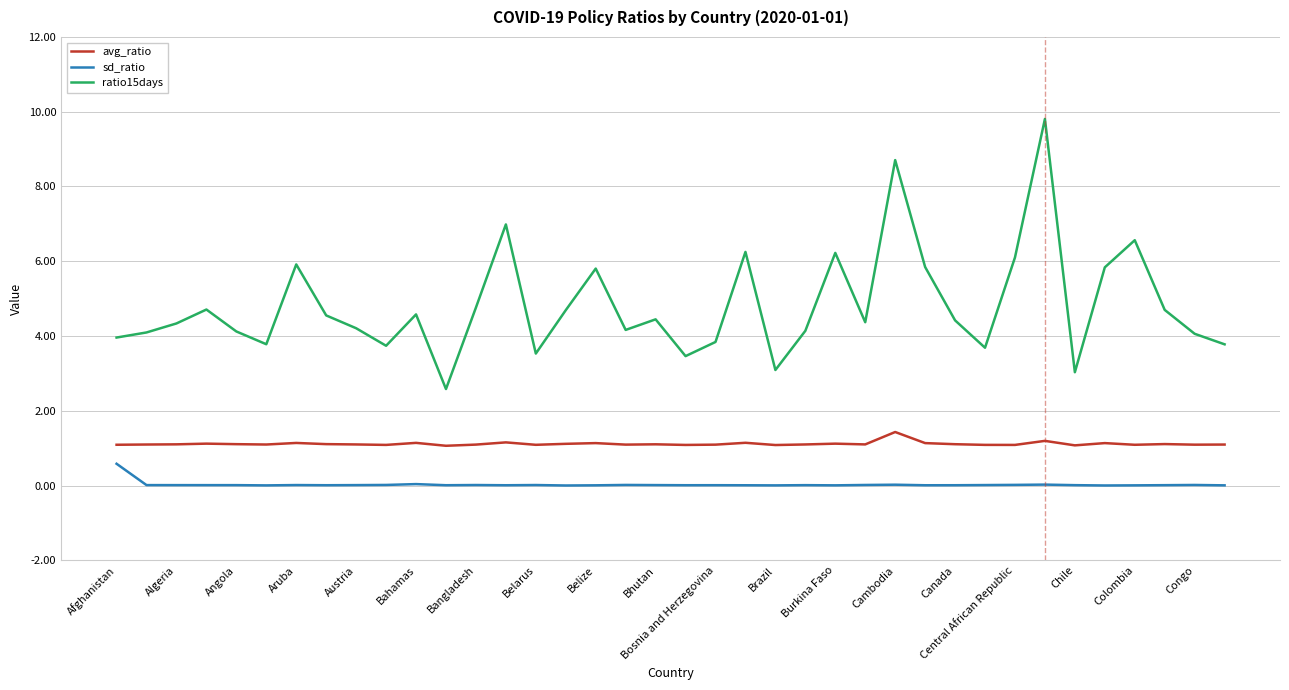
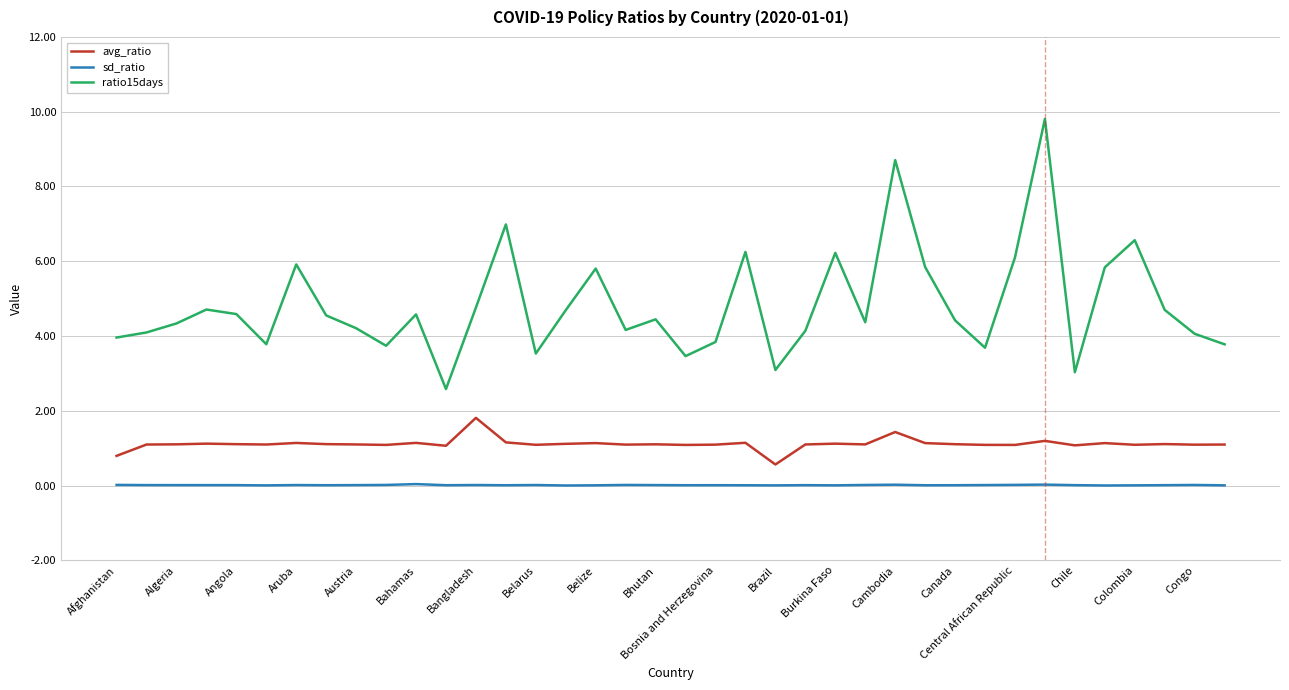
  {
    "avg_ratio": {
-     "Afghanistan": 1.1,
+     "Afghanistan": 0.8,
      "Algeria": 1.1,
      "Angola": 1.1,
      "Aruba": 1.1,
      "Austria": 1.1,
      "Bahamas": 1.1,
-     "Bangladesh": 1.1,
+     "Bangladesh": 1.8,
      "Belarus": 1.1,
      "Belize": 1.1,
      "Bhutan": 1.1,
      "Bosnia and Herzegovina": 1.1,
-     "Brazil": 1.1,
+     "Brazil": 0.6,
      "Burkina Faso": 1.1,
      "Cambodia": 1.4,
      "Canada": 1.1,
      "Central African Republic": 1.1,
      "Chile": 1.1,
      "Colombia": 1.1,
      "Congo": 1.1
    },
    "sd_ratio": {
-     "Afghanistan": 0.6,
+     "Afghanistan": 0.0,
      "Algeria": 0.0,
      "Angola": 0.0,
      "Aruba": 0.0,
      "Austria": 0.0,
      "Bahamas": 0.0,
      "Bangladesh": 0.0,
      "Belarus": 0.0,
      "Belize": 0.0,
      "Bhutan": 0.0,
      "Bosnia and Herzegovina": 0.0,
      "Brazil": 0.0,
      "Burkina Faso": 0.0,
      "Cambodia": 0.0,
      "Canada": 0.0,
      "Central African Republic": 0.0,
      "Chile": 0.0,
      "Colombia": 0.0,
      "Congo": 0.0
    },
    "ratio15days": {
      "Afghanistan": 4.0,
      "Algeria": 4.3,
-     "Angola": 4.1,
+     "Angola": 4.6,
      "Aruba": 5.9,
      "Austria": 4.2,
      "Bahamas": 4.6,
      "Bangladesh": 4.8,
      "Belarus": 3.5,
      "Belize": 5.8,
      "Bhutan": 4.4,
      "Bosnia and Herzegovina": 3.8,
      "Brazil": 3.1,
      "Burkina Faso": 6.2,
      "Cambodia": 8.7,
      "Canada": 4.4,
      "Central African Republic": 6.1,
      "Chile": 3.0,
      "Colombia": 6.6,
      "Congo": 4.1
    }
  }
